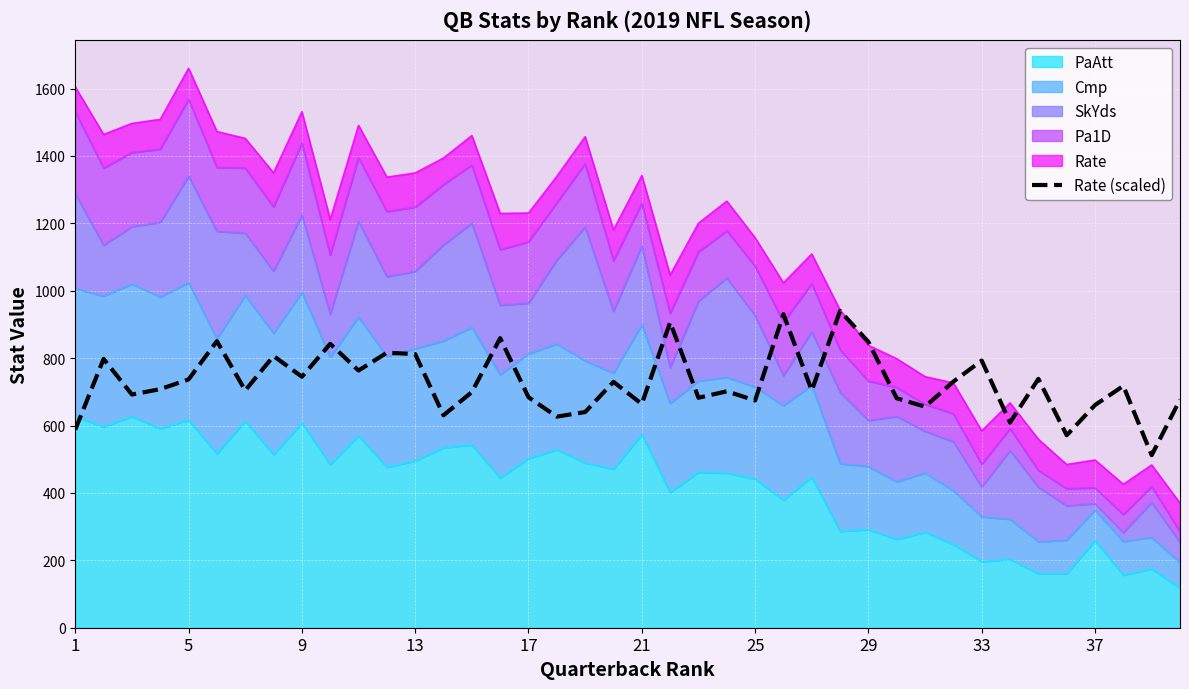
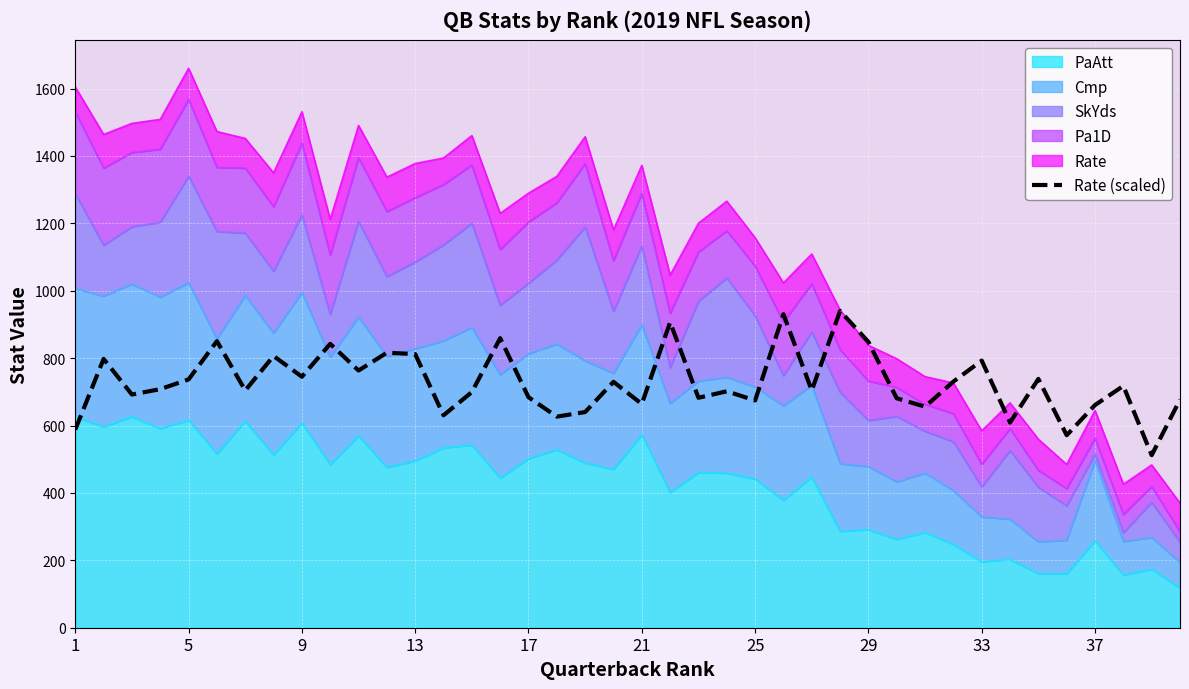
  {
    "PaAtt": {
      "1": 630,
      "5": 620,
      "9": 610,
      "13": 500,
      "17": 500,
      "21": 570,
      "25": 440,
      "29": 290,
      "33": 200,
      "37": 260
    },
    "Cmp": {
      "1": 380,
      "5": 410,
      "9": 390,
      "13": 330,
      "17": 310,
      "21": 330,
      "25": 270,
      "29": 190,
      "33": 130,
-     "37": 90
+     "37": 240
    },
    "SkYds": {
      "1": 280,
      "5": 320,
      "9": 230,
-     "13": 230,
-     "17": 150,
+     "13": 260,
+     "17": 210,
      "21": 230,
      "25": 210,
      "29": 140,
      "33": 90,
      "37": 20
    },
    "Pa1D": {
      "1": 240,
      "5": 230,
      "9": 210,
      "13": 190,
      "17": 180,
-     "21": 130,
+     "21": 160,
      "25": 150,
      "29": 120,
      "33": 70,
      "37": 50
    },
    "Rate": {
      "1": 70,
      "5": 90,
      "9": 90,
      "13": 100,
      "17": 90,
      "21": 80,
      "25": 80,
      "29": 110,
      "33": 100,
      "37": 80
    },
    "Rate (scaled)": {
      "1": 590,
      "5": 740,
      "9": 740,
      "13": 810,
      "17": 680,
      "21": 660,
      "25": 670,
      "29": 850,
      "33": 790,
      "37": 660
    }
  }
